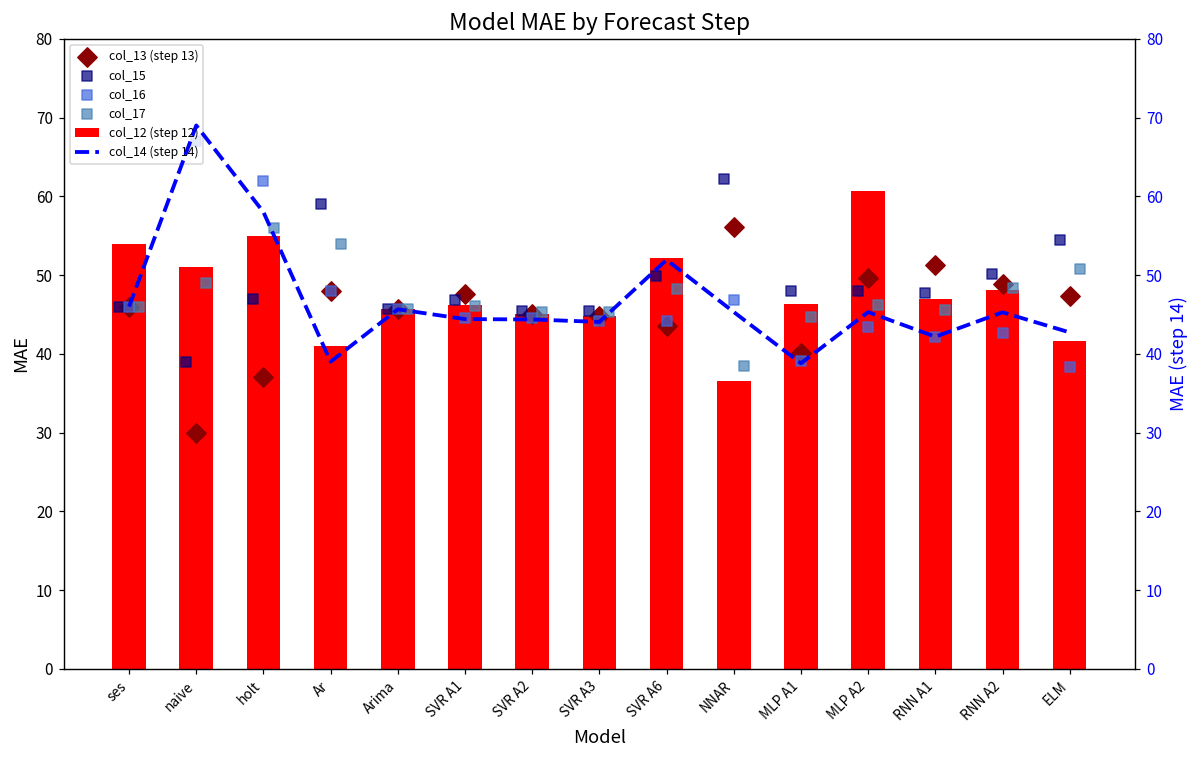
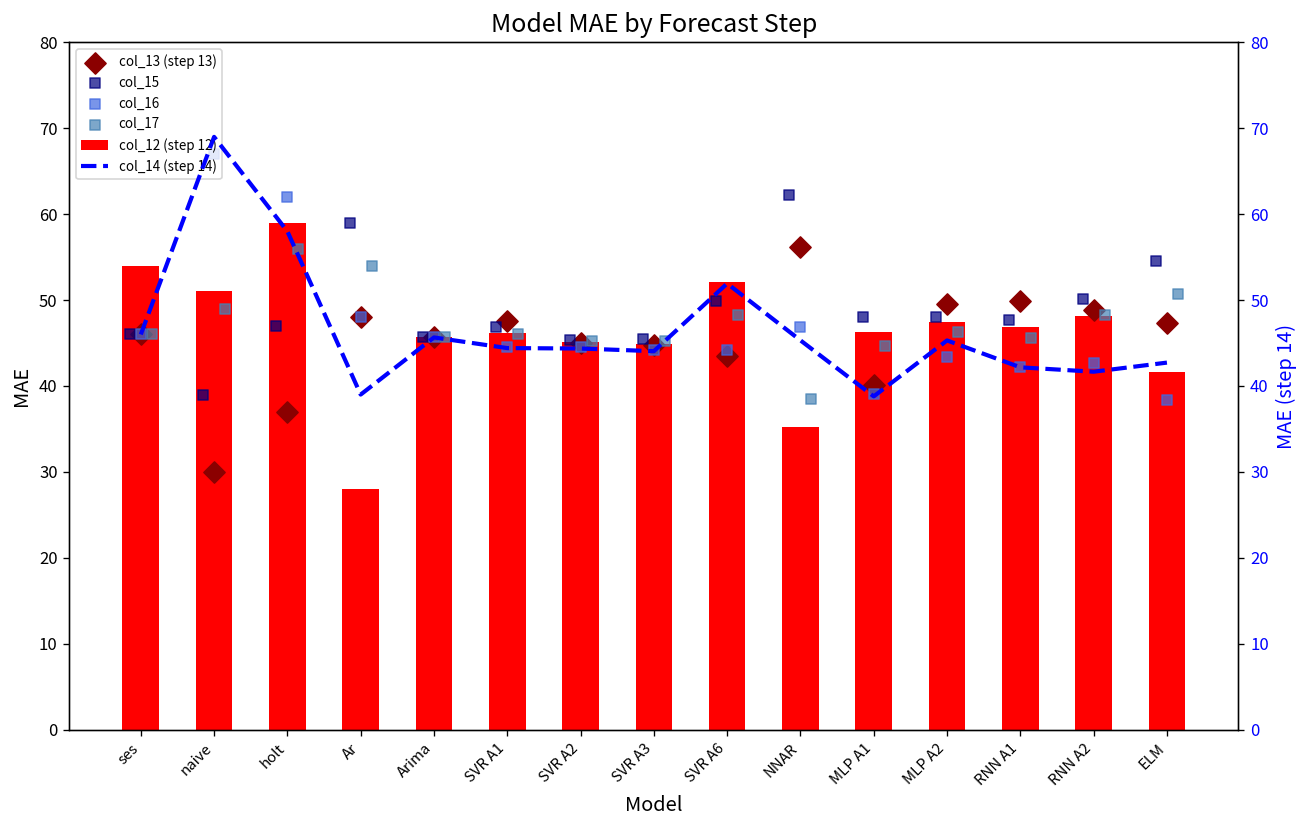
  {
    "col_12 (step 12)": {
      "ses": 54,
      "naive": 51,
-     "holt": 55,
-     "Ar": 41,
+     "holt": 59,
+     "Ar": 28,
      "Arima": 46,
      "SVR A1": 46,
      "SVR A2": 45,
      "SVR A3": 45,
      "SVR A6": 52,
-     "NNAR": 37,
+     "NNAR": 35,
      "MLP A1": 46,
-     "MLP A2": 61,
+     "MLP A2": 47,
      "RNN A1": 47,
      "RNN A2": 48,
      "ELM": 42
    },
    "col_13 (step 13)": {
-     "RNN A1": 51
+     "RNN A1": 50
    },
    "col_14 (step 14)": {
      "ses": 46,
      "holt": 58,
      "Ar": 39,
      "Arima": 46,
      "SVR A1": 44,
      "SVR A2": 44,
      "SVR A3": 44,
      "SVR A6": 52,
      "NNAR": 45,
      "MLP A1": 39,
      "MLP A2": 45,
      "RNN A1": 42,
-     "RNN A2": 45,
+     "RNN A2": 42,
      "ELM": 43
    }
  }
